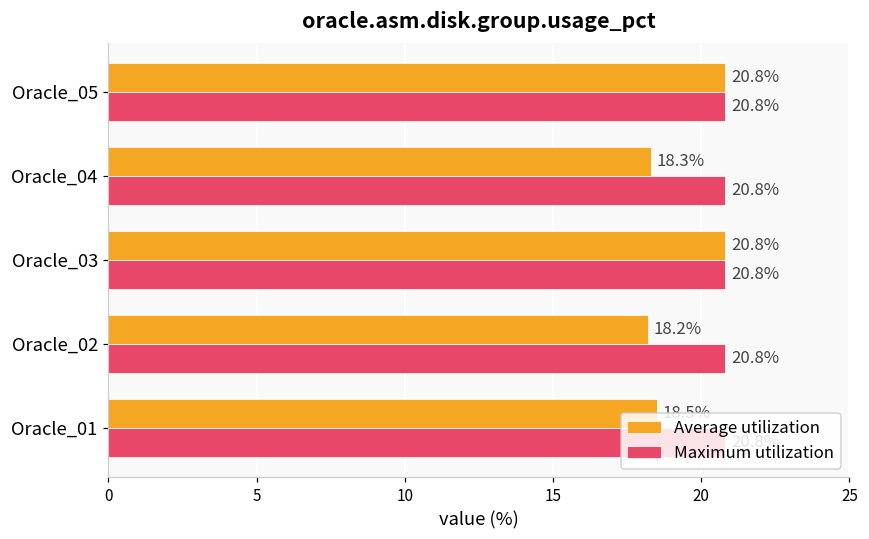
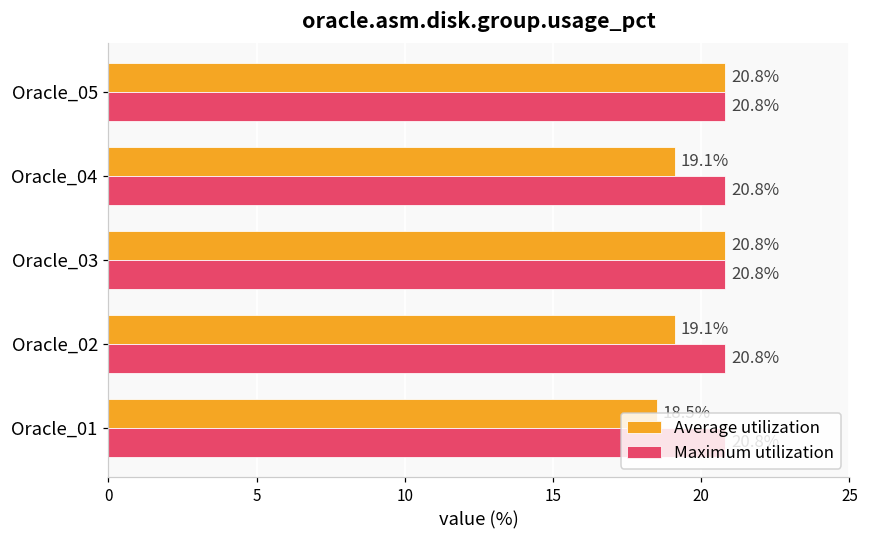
  {
    "Average utilization": {
      "Oracle_05": "20.8%",
-     "Oracle_04": "18.3%",
+     "Oracle_04": "19.1%",
      "Oracle_03": "20.8%",
-     "Oracle_02": "18.2%"
+     "Oracle_02": "19.1%"
    },
    "Maximum utilization": {
      "Oracle_05": "20.8%",
      "Oracle_04": "20.8%",
      "Oracle_03": "20.8%",
      "Oracle_02": "20.8%"
    }
  }
